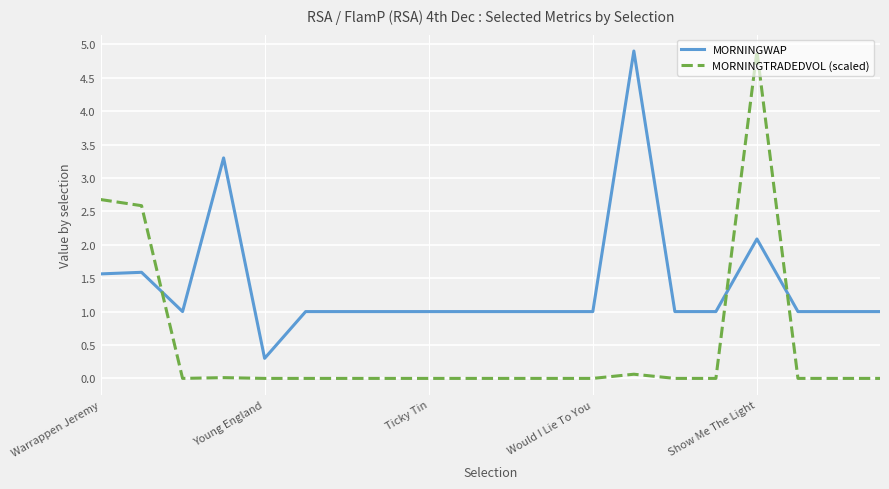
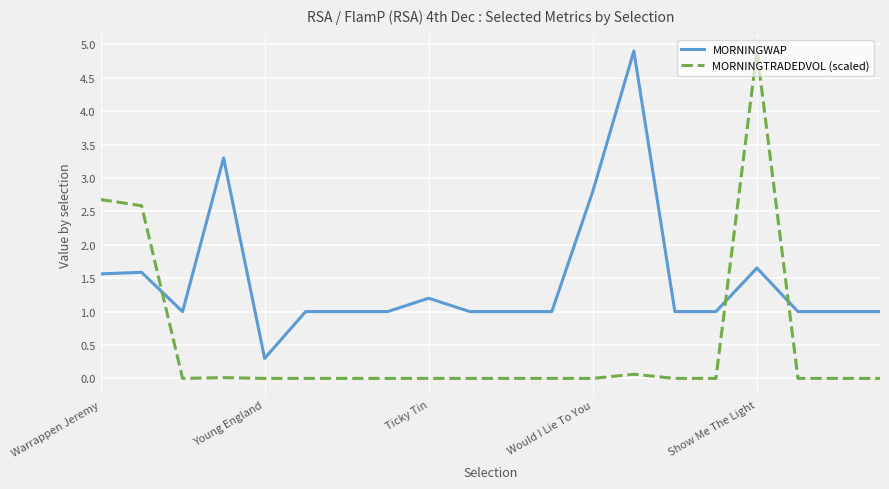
  {
    "MORNINGWAP": {
      "Warrappen Jeremy": 1.6,
      "Young England": 0.3,
-     "Ticky Tin": 1.0,
-     "Would I Lie To You": 1.0,
-     "Show Me The Light": 2.1
+     "Ticky Tin": 1.2,
+     "Would I Lie To You": 2.8,
+     "Show Me The Light": 1.7
    },
    "MORNINGTRADEDVOL (scaled)": {
      "Warrappen Jeremy": 2.7,
      "Young England": 0.0,
      "Ticky Tin": 0.0,
      "Would I Lie To You": 0.0
    }
  }
